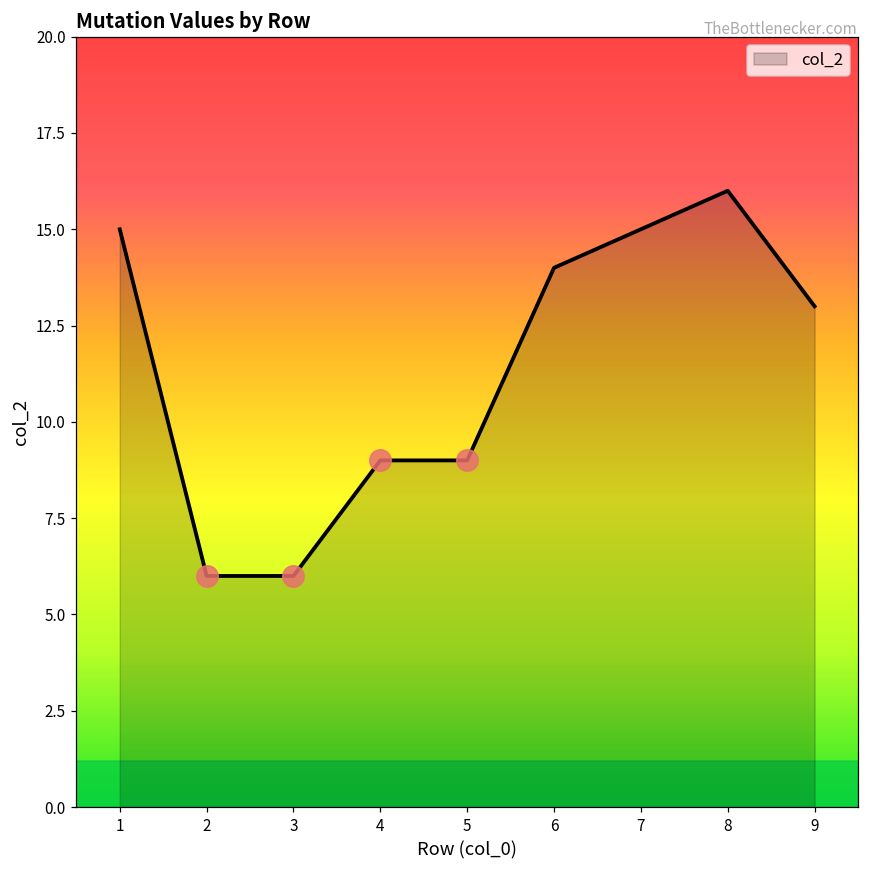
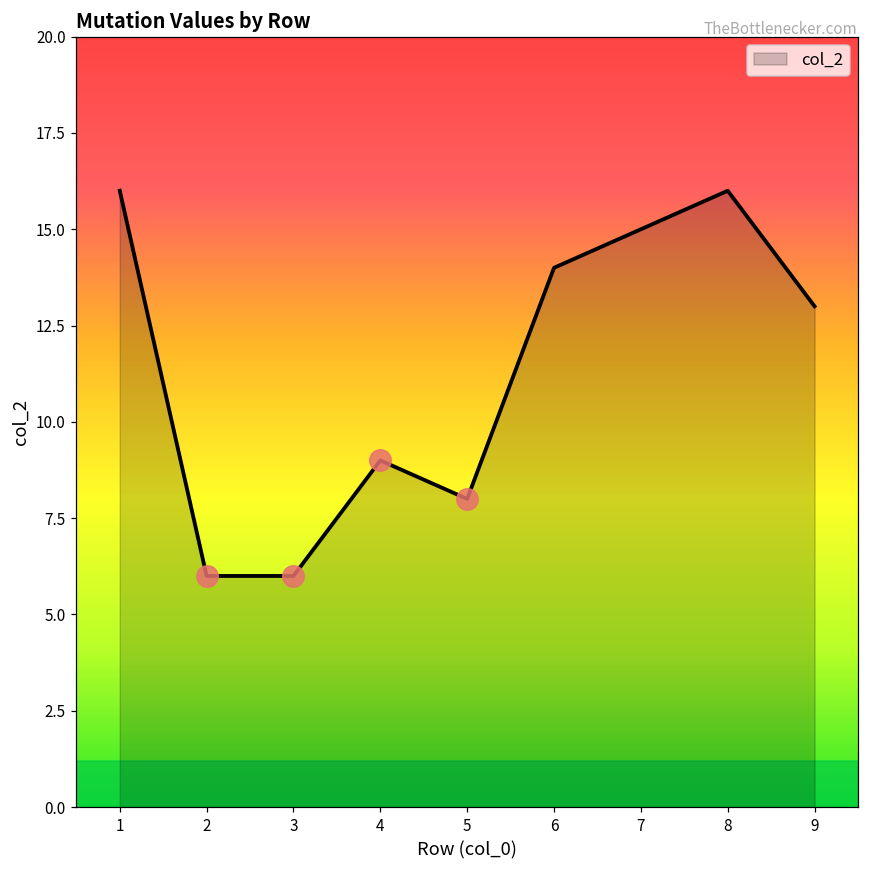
  {
    "col_2": {
-     "1": 15,
-     "5": 9,
+     "1": 16,
+     "5": 8,
      "6": 14,
      "7": 15,
      "8": 16,
      "9": 13
    }
  }
